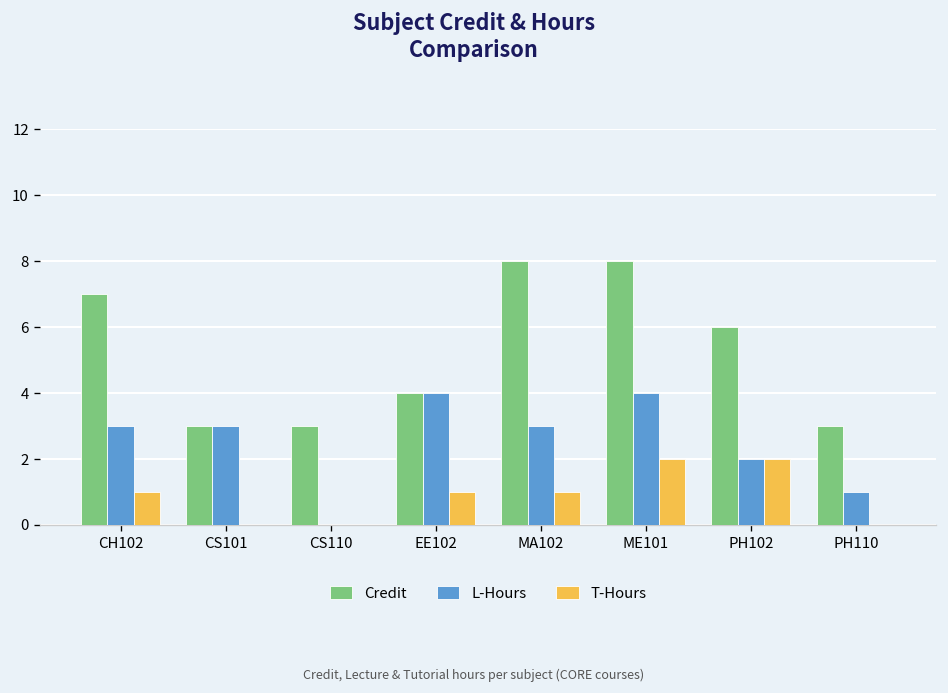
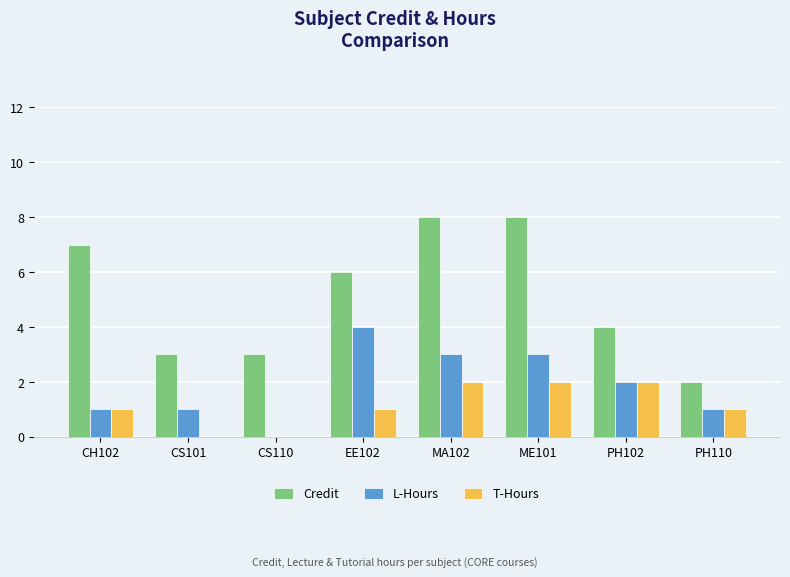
  {
    "Credit": {
      "CH102": 7,
      "CS101": 3,
      "CS110": 3,
-     "EE102": 4,
+     "EE102": 6,
      "MA102": 8,
      "ME101": 8,
-     "PH102": 6,
-     "PH110": 3
+     "PH102": 4,
+     "PH110": 2
    },
    "L-Hours": {
-     "CH102": 3,
-     "CS101": 3,
+     "CH102": 1,
+     "CS101": 1,
      "CS110": 0,
      "EE102": 4,
      "MA102": 3,
-     "ME101": 4,
+     "ME101": 3,
      "PH102": 2,
      "PH110": 1
    },
    "T-Hours": {
      "CH102": 1,
      "CS101": 0,
      "CS110": 0,
      "EE102": 1,
-     "MA102": 1,
+     "MA102": 2,
      "ME101": 2,
      "PH102": 2,
-     "PH110": 0
+     "PH110": 1
    }
  }
